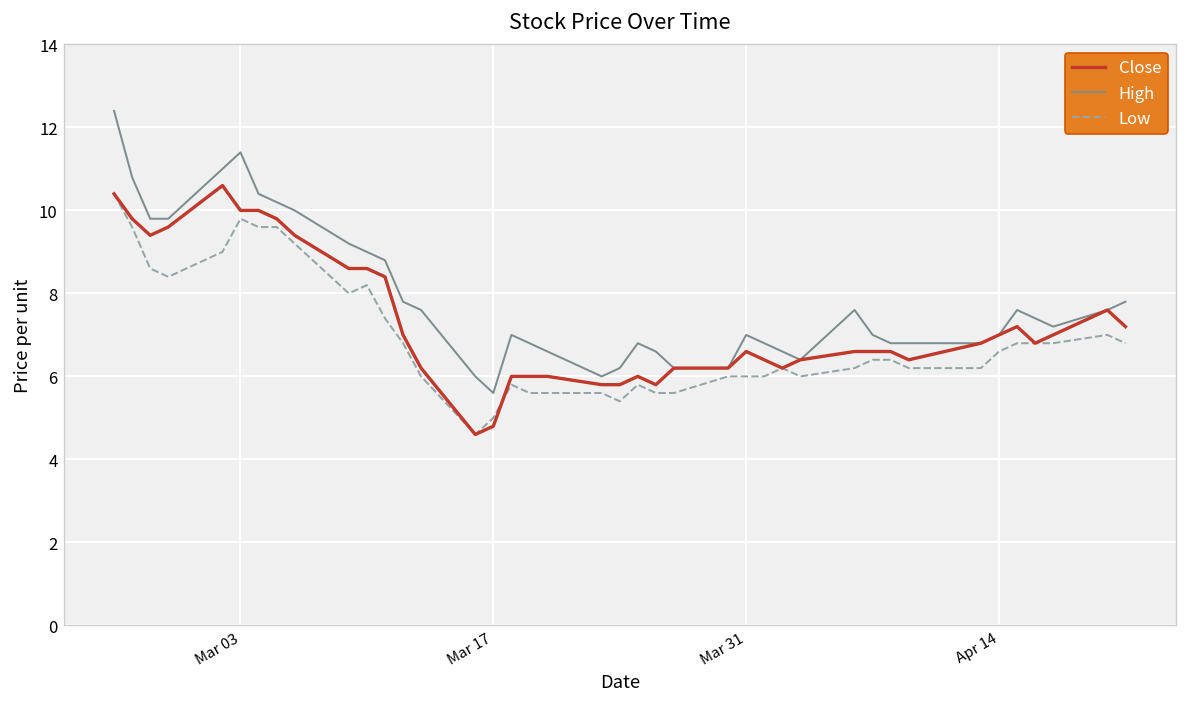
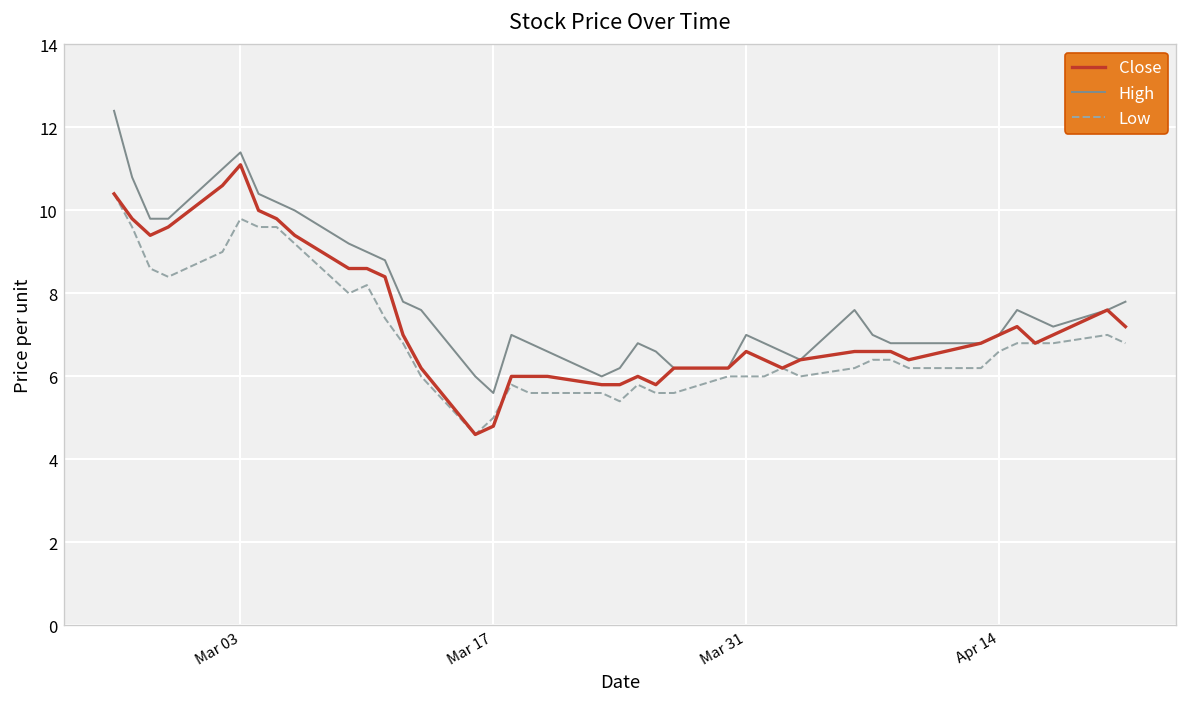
  {
    "Close": {
-     "Mar 03": 10.0,
+     "Mar 03": 11.1,
      "Mar 17": 4.8,
      "Mar 31": 6.6
    }
  }
